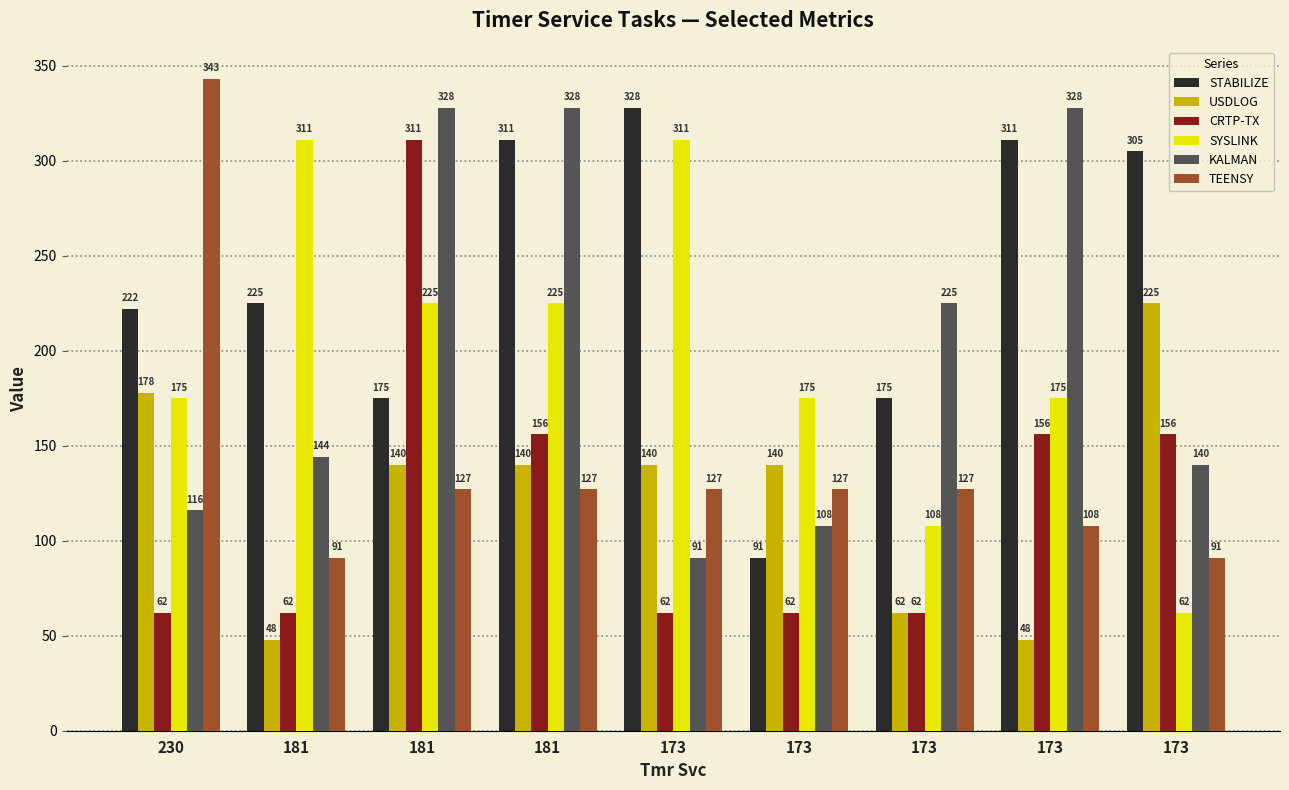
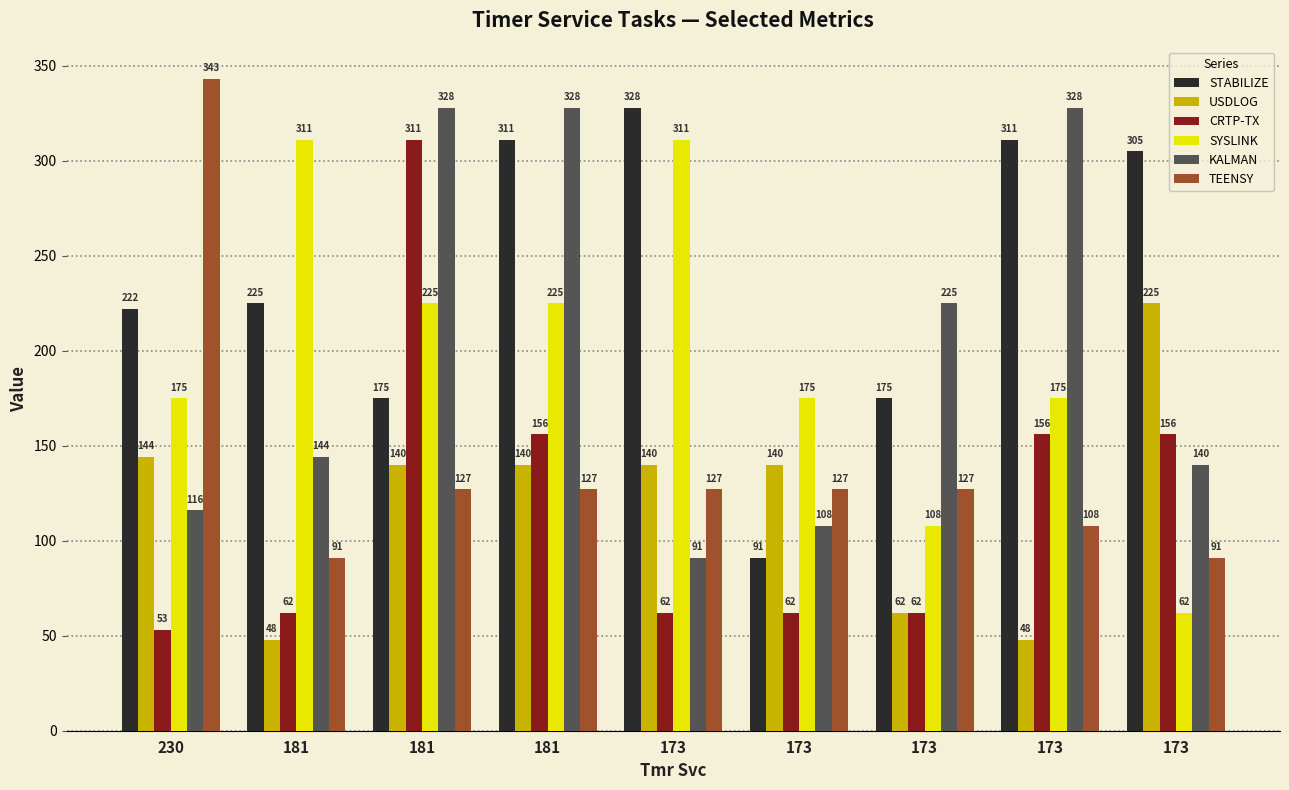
  {
    "STABILIZE": {
      "230": 222
    },
    "USDLOG": {
-     "230": 178
+     "230": 144
    },
    "CRTP-TX": {
-     "230": 62
+     "230": 53
    },
    "SYSLINK": {
      "230": 175
    },
    "KALMAN": {
      "230": 116
    },
    "TEENSY": {
      "230": 343
    }
  }
